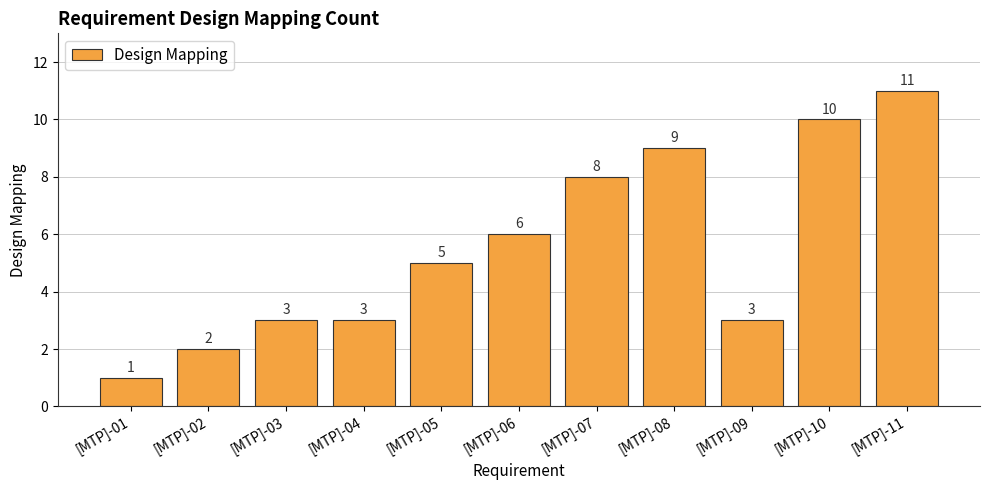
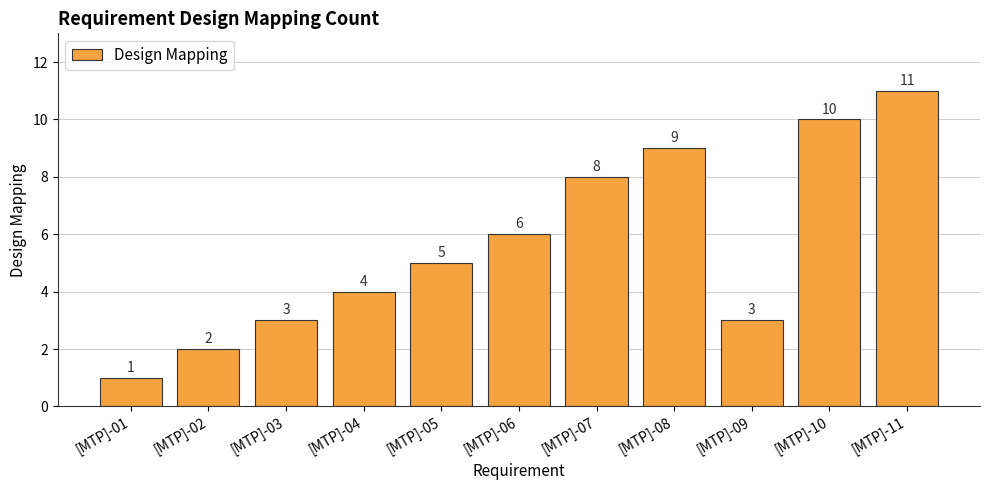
  {
    "[MTP]-01": 1,
    "[MTP]-02": 2,
    "[MTP]-03": 3,
-   "[MTP]-04": 3,
+   "[MTP]-04": 4,
    "[MTP]-05": 5,
    "[MTP]-06": 6,
    "[MTP]-07": 8,
    "[MTP]-08": 9,
    "[MTP]-09": 3,
    "[MTP]-10": 10,
    "[MTP]-11": 11
  }
